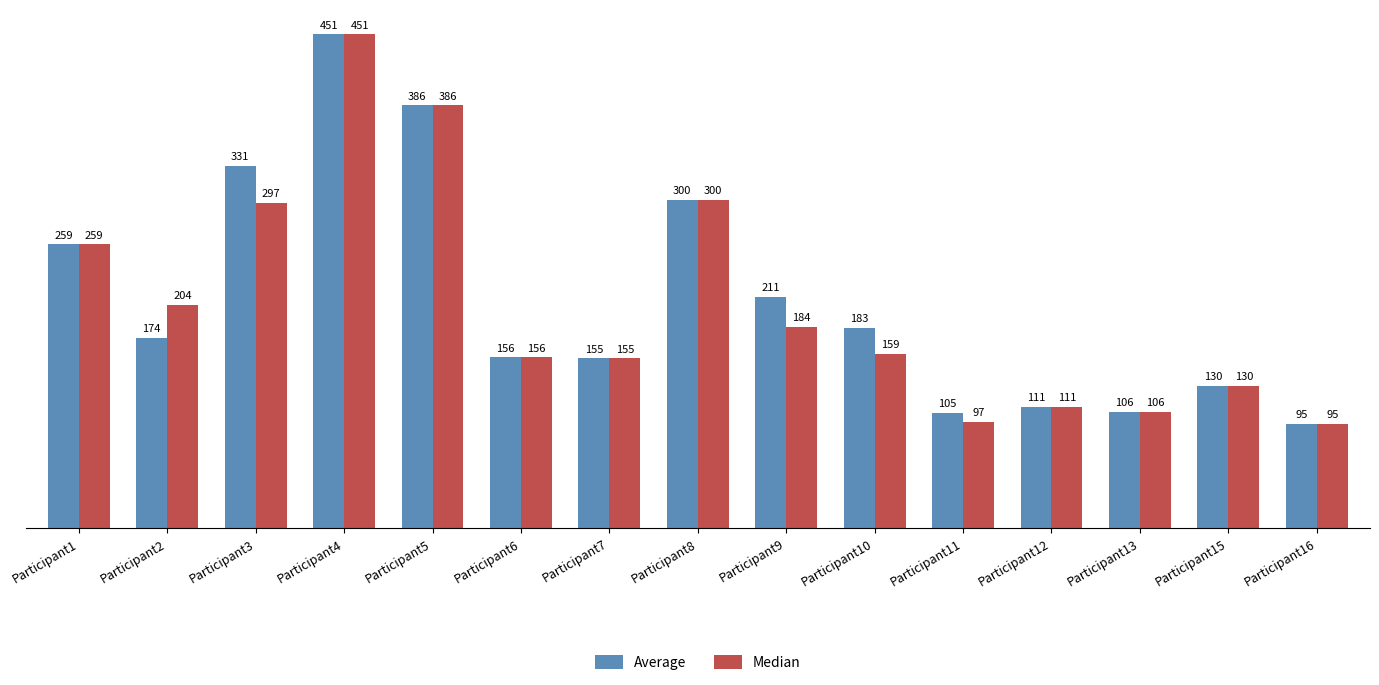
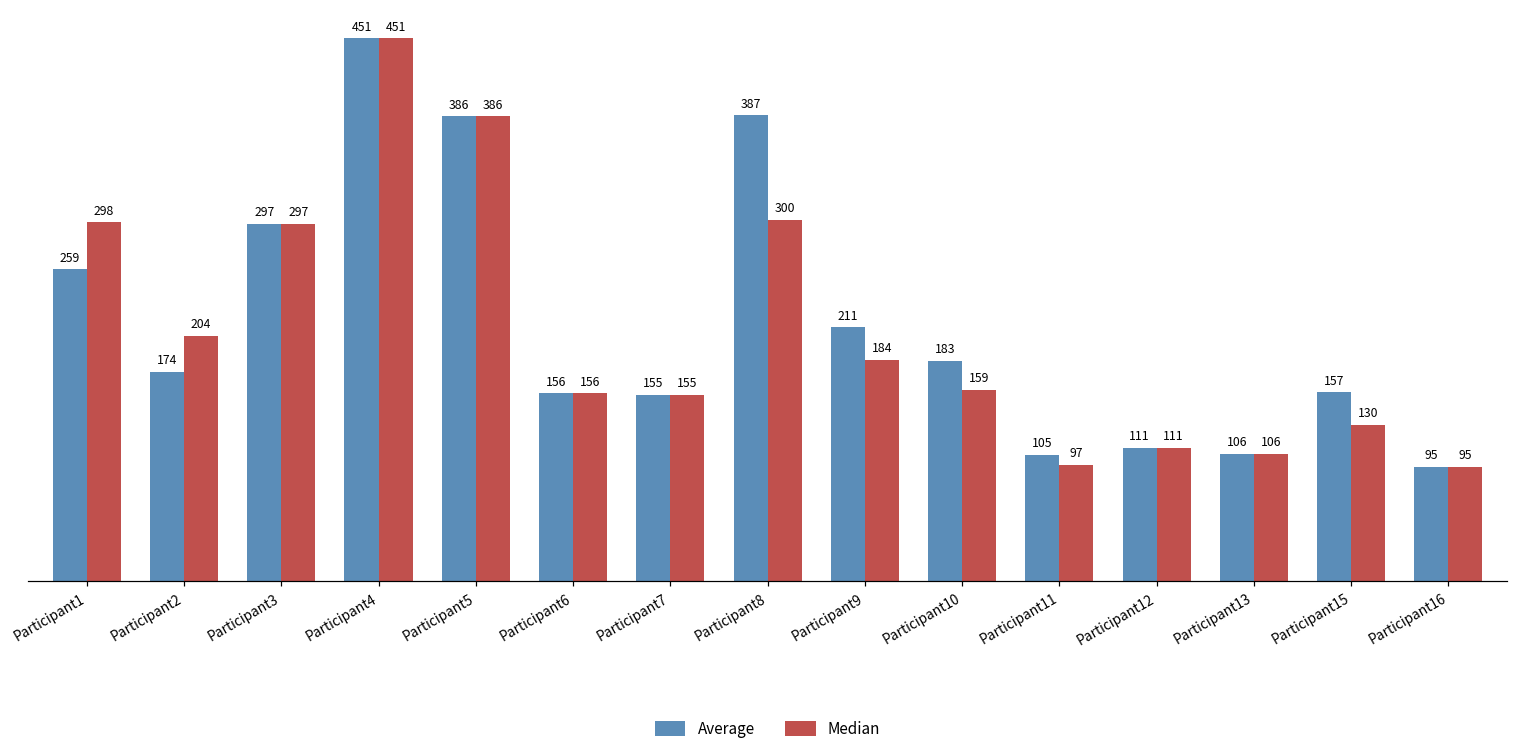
  {
    "Average": {
      "Participant1": 259,
      "Participant2": 174,
-     "Participant3": 331,
+     "Participant3": 297,
      "Participant4": 451,
      "Participant5": 386,
      "Participant6": 156,
      "Participant7": 155,
-     "Participant8": 300,
+     "Participant8": 387,
      "Participant9": 211,
      "Participant10": 183,
      "Participant11": 105,
      "Participant12": 111,
      "Participant13": 106,
-     "Participant15": 130,
+     "Participant15": 157,
      "Participant16": 95
    },
    "Median": {
-     "Participant1": 259,
+     "Participant1": 298,
      "Participant2": 204,
      "Participant3": 297,
      "Participant4": 451,
      "Participant5": 386,
      "Participant6": 156,
      "Participant7": 155,
      "Participant8": 300,
      "Participant9": 184,
      "Participant10": 159,
      "Participant11": 97,
      "Participant12": 111,
      "Participant13": 106,
      "Participant15": 130,
      "Participant16": 95
    }
  }
